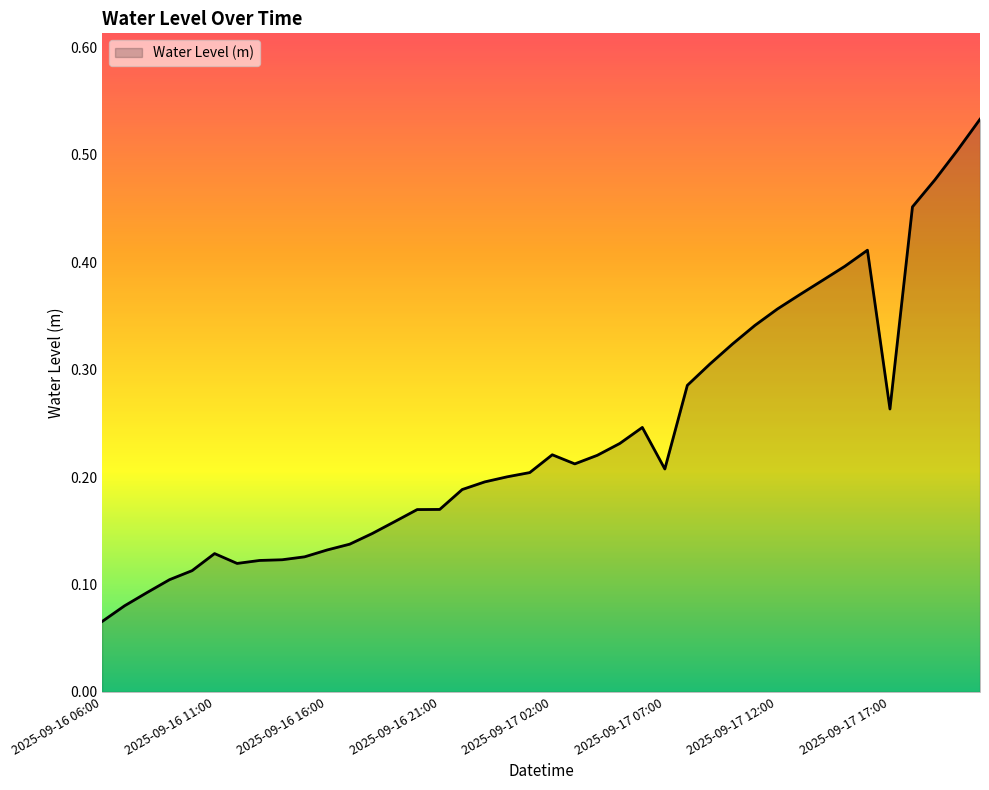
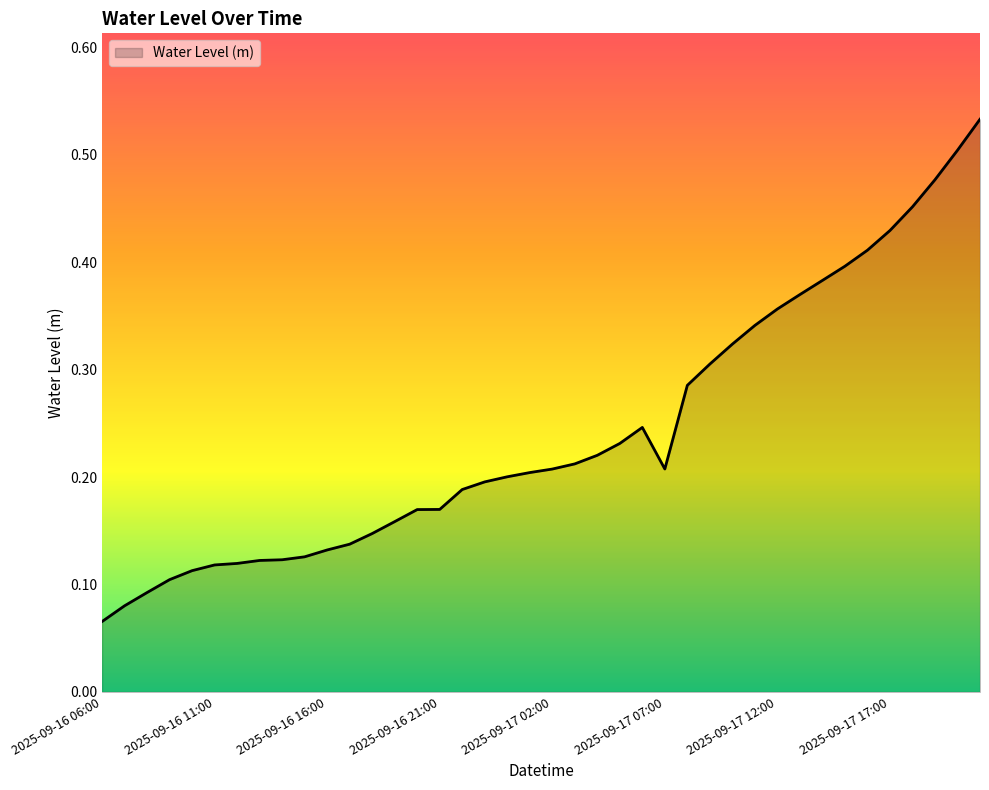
  {
    "2025-09-16 06:00": 0.066,
-   "2025-09-16 11:00": 0.129,
+   "2025-09-16 11:00": 0.118,
    "2025-09-16 16:00": 0.132,
    "2025-09-16 21:00": 0.170,
-   "2025-09-17 02:00": 0.221,
+   "2025-09-17 02:00": 0.208,
    "2025-09-17 07:00": 0.208,
    "2025-09-17 12:00": 0.357,
-   "2025-09-17 17:00": 0.263
+   "2025-09-17 17:00": 0.430
  }
